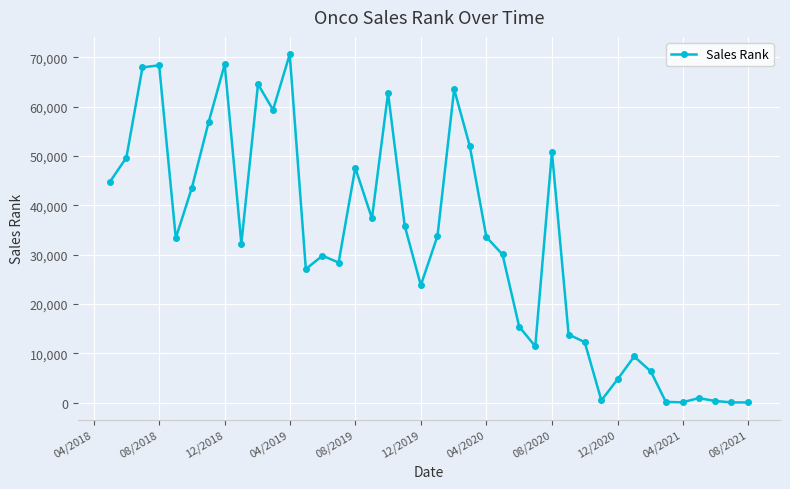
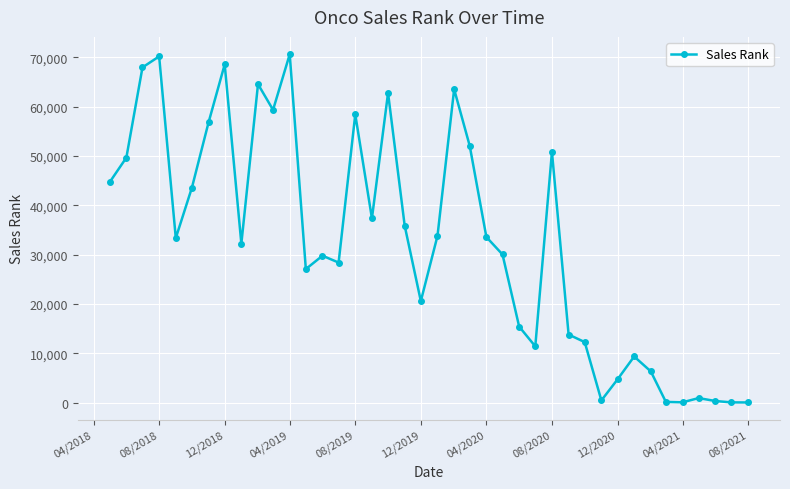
  {
-   "08/2018": "68,000",
+   "08/2018": "70,000",
    "12/2018": "69,000",
    "04/2019": "71,000",
-   "08/2019": "48,000",
-   "12/2019": "24,000",
+   "08/2019": "58,000",
+   "12/2019": "21,000",
    "04/2020": "34,000",
    "08/2020": "51,000",
    "12/2020": "5,000",
    "04/2021": "0",
    "08/2021": "0"
  }
